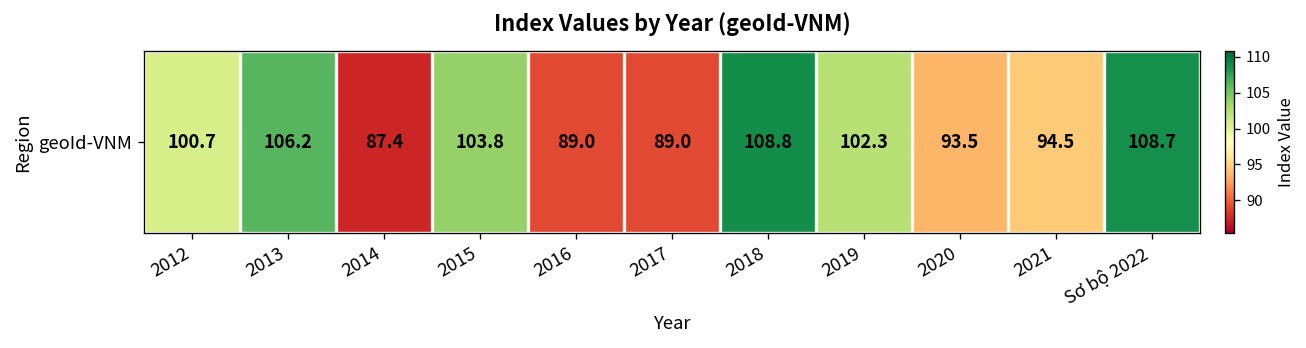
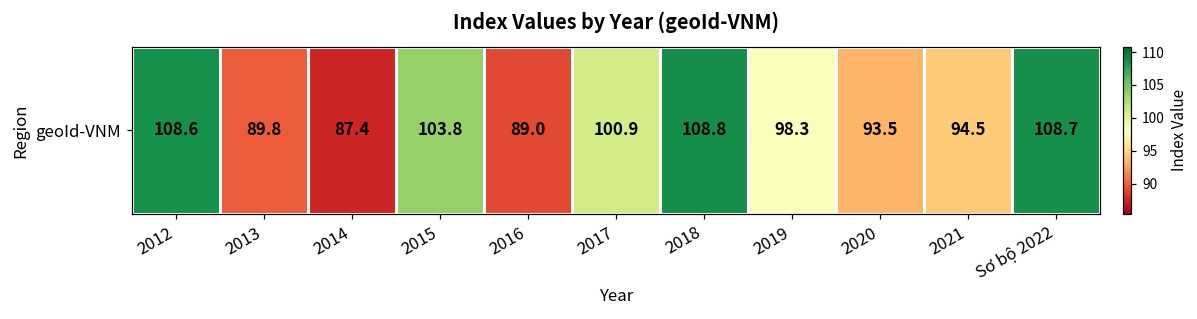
  {
    "geoId-VNM": {
-     "2012": 100.7,
-     "2013": 106.2,
+     "2012": 108.6,
+     "2013": 89.8,
      "2014": 87.4,
      "2015": 103.8,
      "2016": 89.0,
-     "2017": 89.0,
+     "2017": 100.9,
      "2018": 108.8,
-     "2019": 102.3,
+     "2019": 98.3,
      "2020": 93.5,
      "2021": 94.5,
      "Sơ bộ 2022": 108.7
    }
  }
